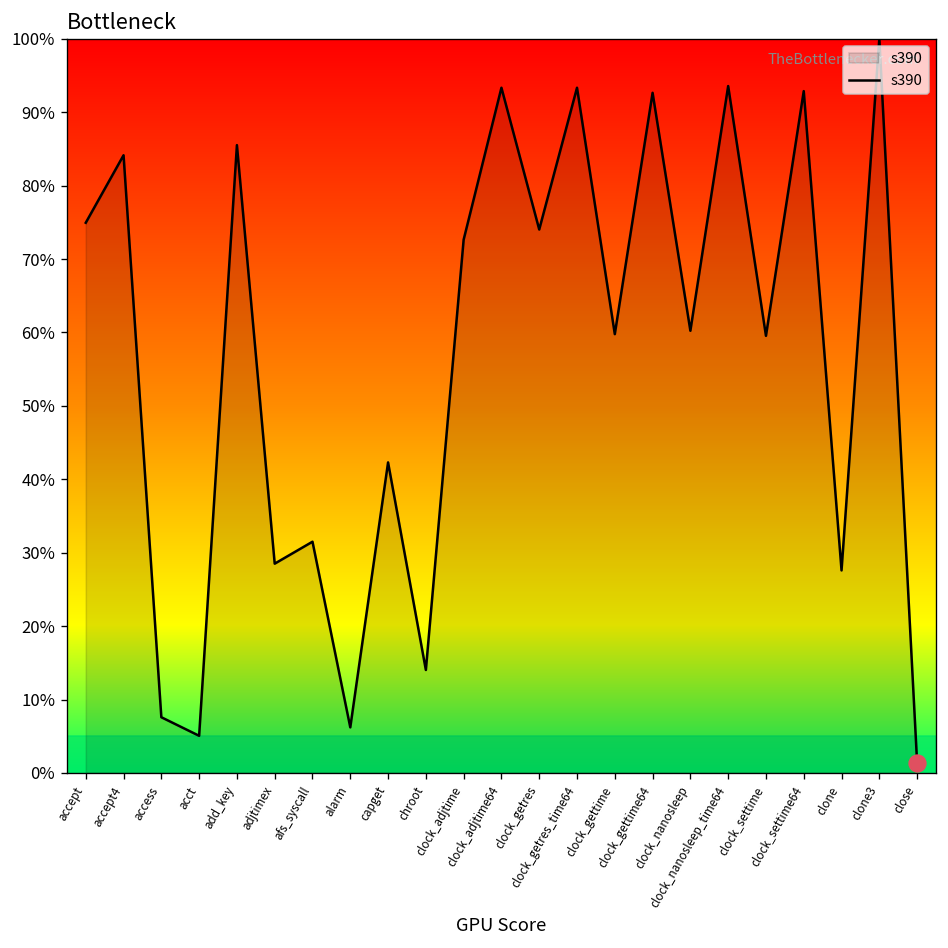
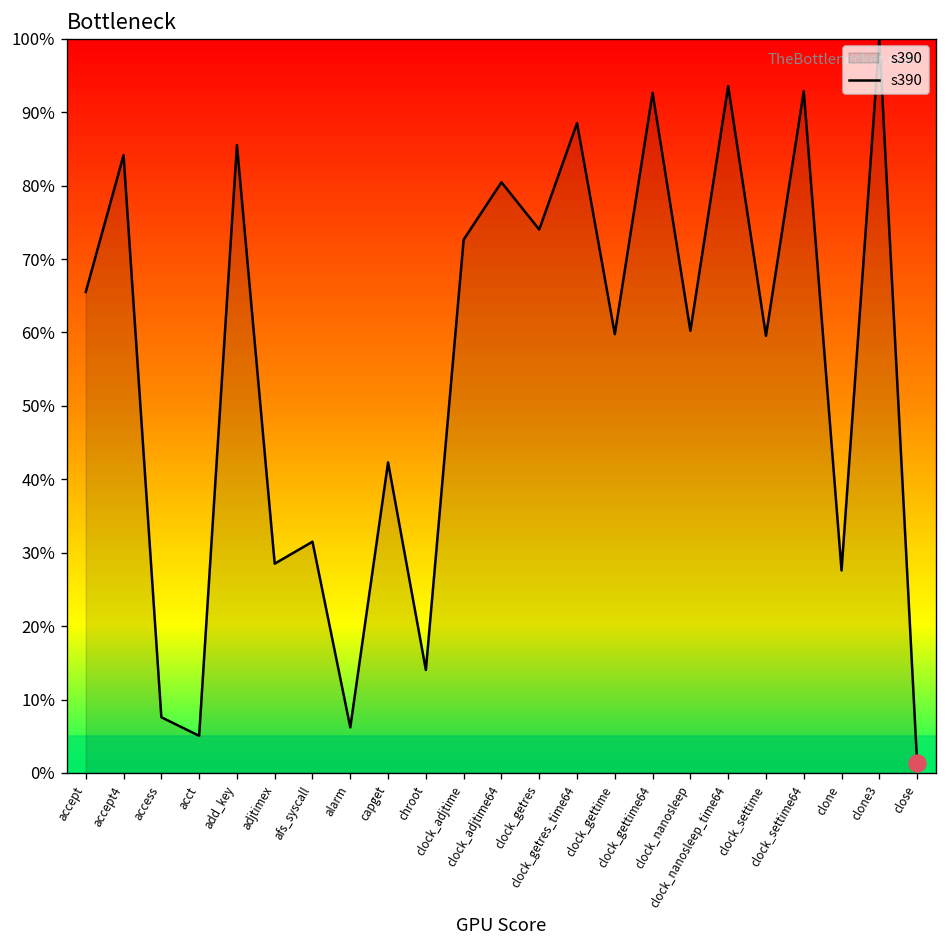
  {
    "s390": {
-     "accept": "75%",
+     "accept": "66%",
      "accept4": "84%",
      "access": "8%",
      "acct": "5%",
      "add_key": "86%",
      "adjtimex": "29%",
      "afs_syscall": "31%",
      "alarm": "6%",
      "capget": "42%",
      "chroot": "14%",
      "clock_adjtime": "73%",
-     "clock_adjtime64": "93%",
+     "clock_adjtime64": "80%",
      "clock_getres": "74%",
-     "clock_getres_time64": "93%",
+     "clock_getres_time64": "89%",
      "clock_gettime": "60%",
      "clock_gettime64": "93%",
      "clock_nanosleep": "60%",
      "clock_nanosleep_time64": "94%",
      "clock_settime": "60%",
      "clock_settime64": "93%",
      "clone": "28%",
      "clone3": "100%"
    }
  }
